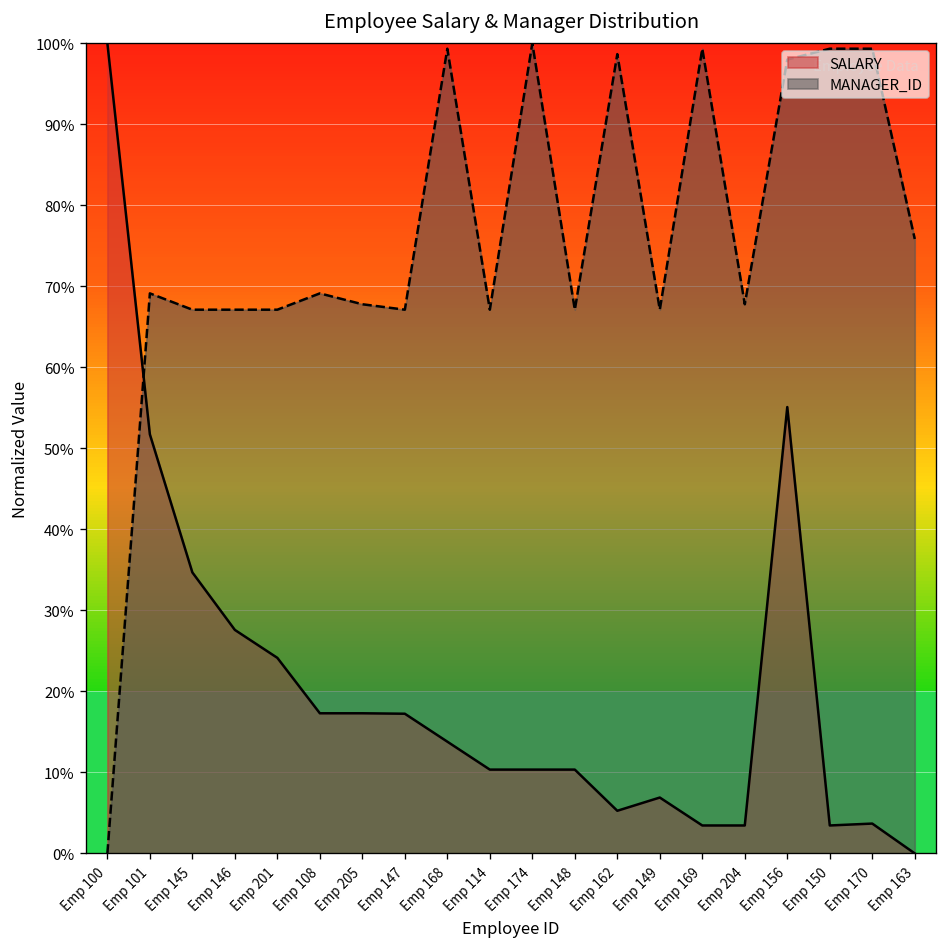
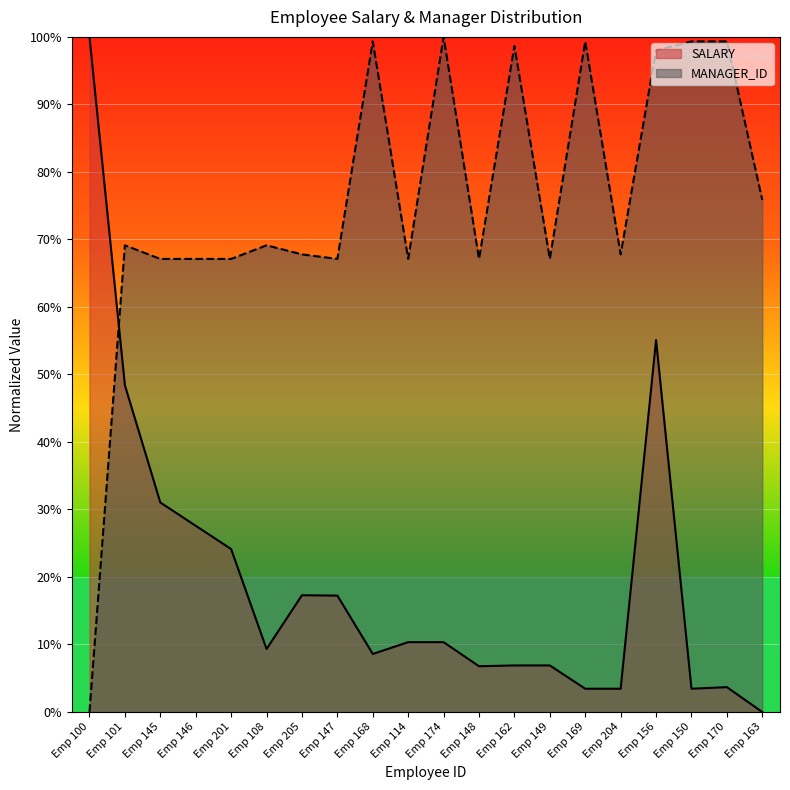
  {
    "SALARY": {
      "Emp 100": "100%",
-     "Emp 101": "52%",
-     "Emp 145": "35%",
+     "Emp 101": "48%",
+     "Emp 145": "31%",
      "Emp 146": "28%",
      "Emp 201": "24%",
-     "Emp 108": "17%",
+     "Emp 108": "9%",
      "Emp 205": "17%",
      "Emp 147": "17%",
-     "Emp 168": "14%",
+     "Emp 168": "9%",
      "Emp 114": "10%",
      "Emp 174": "10%",
-     "Emp 148": "10%",
-     "Emp 162": "5%",
+     "Emp 148": "7%",
+     "Emp 162": "7%",
      "Emp 149": "7%",
      "Emp 169": "3%",
      "Emp 204": "3%",
      "Emp 156": "55%",
      "Emp 150": "3%",
      "Emp 170": "4%",
      "Emp 163": "0%"
    },
    "MANAGER_ID": {
      "Emp 100": "0%",
      "Emp 101": "69%",
      "Emp 145": "67%",
      "Emp 146": "67%",
      "Emp 201": "67%",
      "Emp 108": "69%",
      "Emp 205": "68%",
      "Emp 147": "67%",
      "Emp 168": "99%",
      "Emp 114": "67%",
      "Emp 174": "100%",
      "Emp 148": "67%",
      "Emp 162": "99%",
      "Emp 149": "67%",
      "Emp 169": "99%",
      "Emp 204": "68%",
      "Emp 150": "99%",
      "Emp 170": "99%",
      "Emp 163": "76%"
    }
  }
